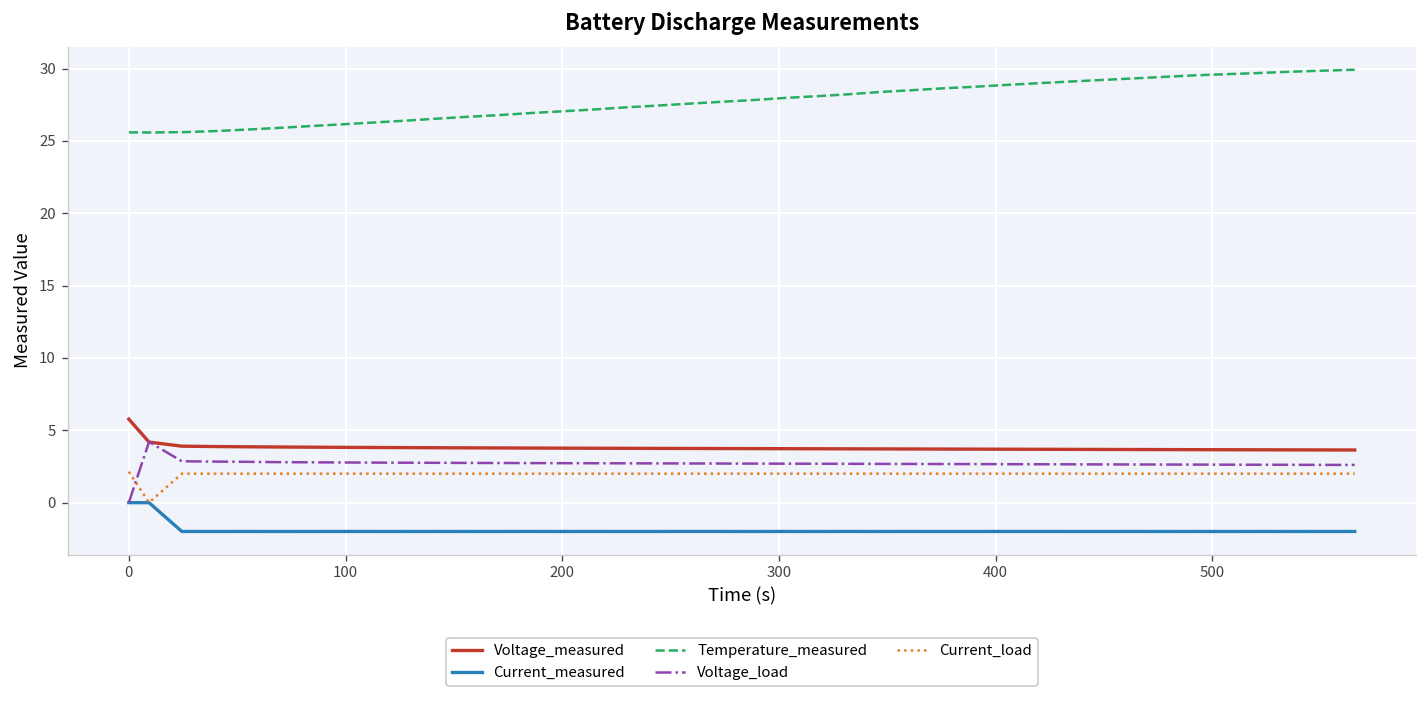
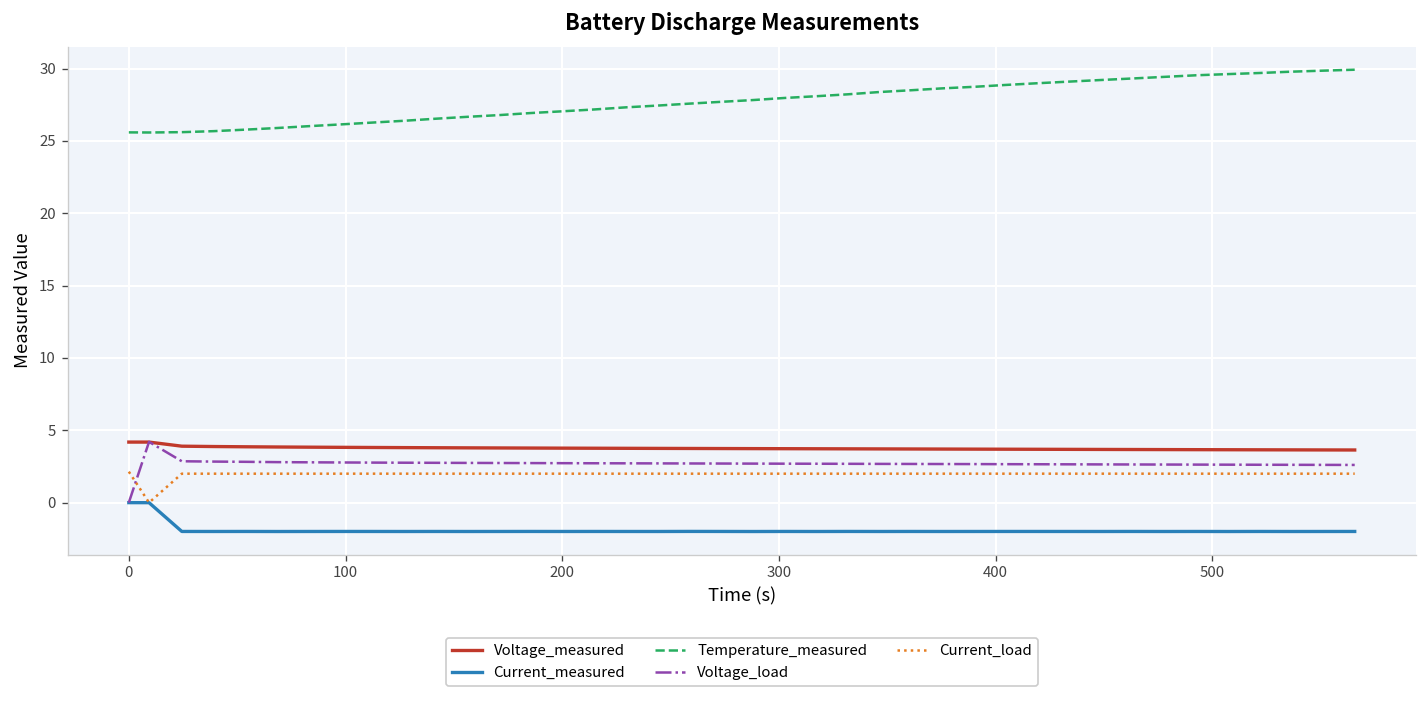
  {
    "Voltage_measured": {
-     "0": 5.8
+     "0": 4.2
    },
    "Temperature_measured": {
      "0": 25.6
    },
    "Current_load": {
      "0": 2.1
    }
  }
